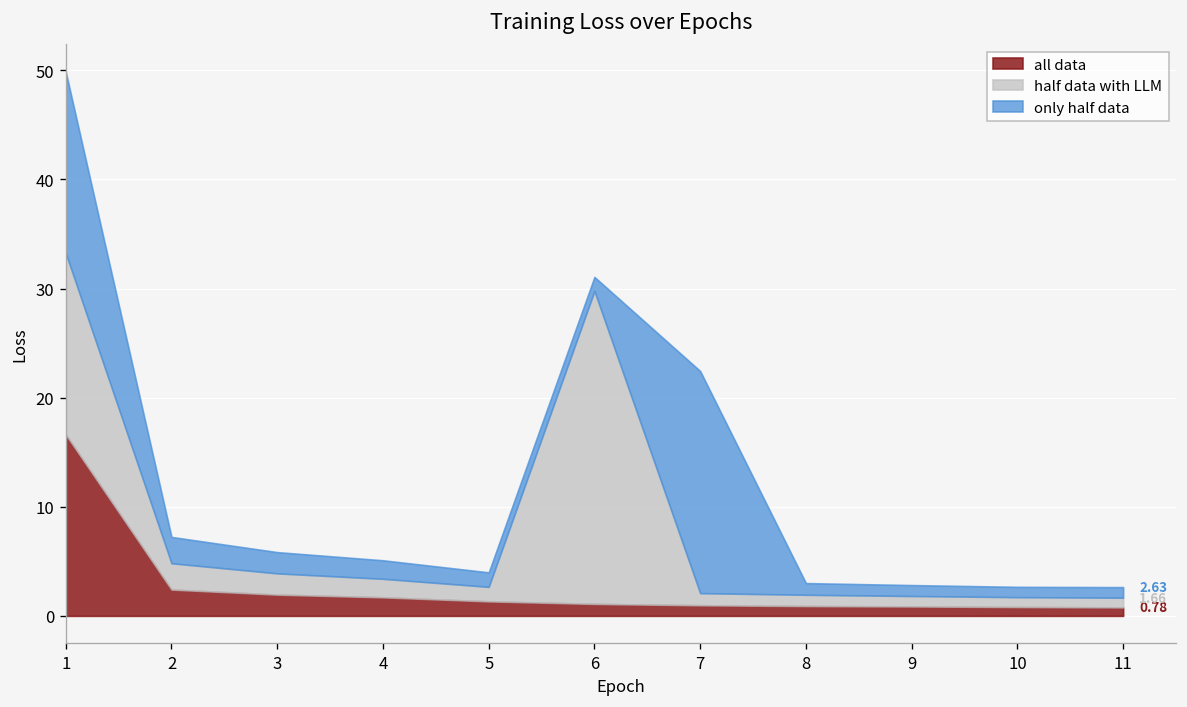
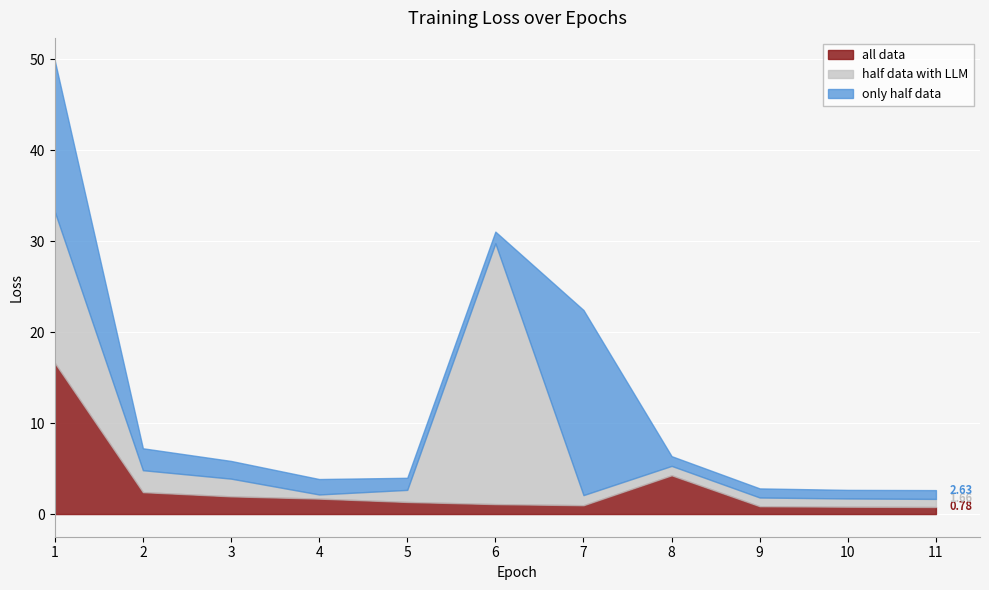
  {
    "all data": {
      "1": 17,
      "2": 2,
      "3": 2,
      "4": 2,
      "5": 1,
      "6": 1,
      "7": 1,
-     "8": 1,
+     "8": 4,
      "9": 1,
      "10": 1
    },
    "half data with LLM": {
      "1": 17,
      "2": 2,
      "3": 2,
-     "4": 2,
+     "4": 0,
      "5": 1,
      "6": 29,
      "7": 1,
      "8": 1,
      "9": 1,
      "10": 1
    },
    "only half data": {
      "1": 17,
      "2": 2,
      "3": 2,
      "4": 2,
      "5": 1,
      "6": 1,
      "7": 20,
      "8": 1,
      "9": 1,
      "10": 1
    }
  }
